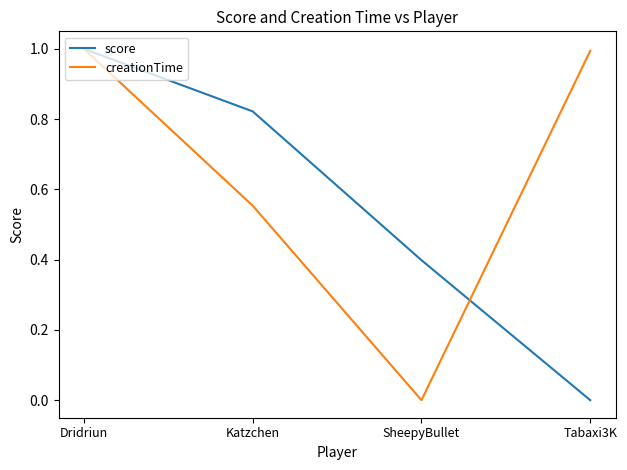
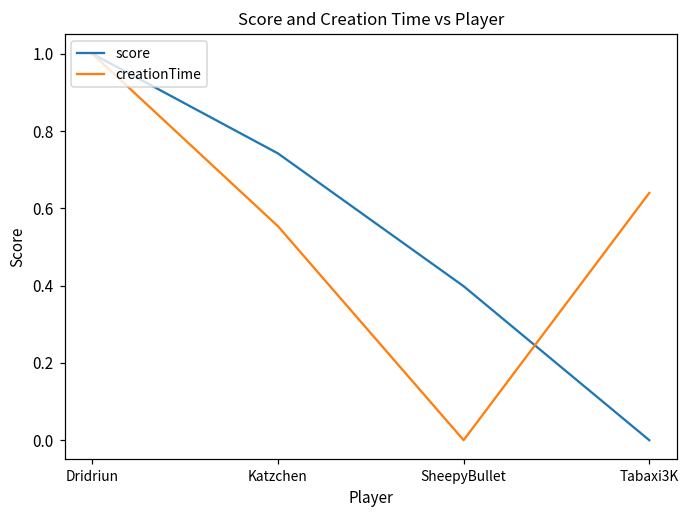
  {
    "score": {
-     "Katzchen": 0.82,
+     "Katzchen": 0.74,
      "SheepyBullet": 0.40,
      "Tabaxi3K": 0.00
    },
    "creationTime": {
      "Katzchen": 0.55,
      "SheepyBullet": 0.00,
-     "Tabaxi3K": 0.99
+     "Tabaxi3K": 0.64
    }
  }
